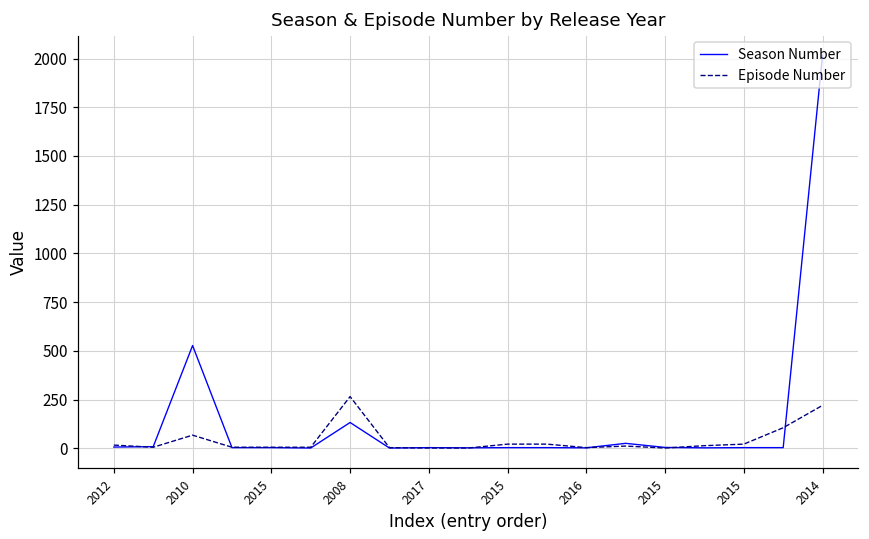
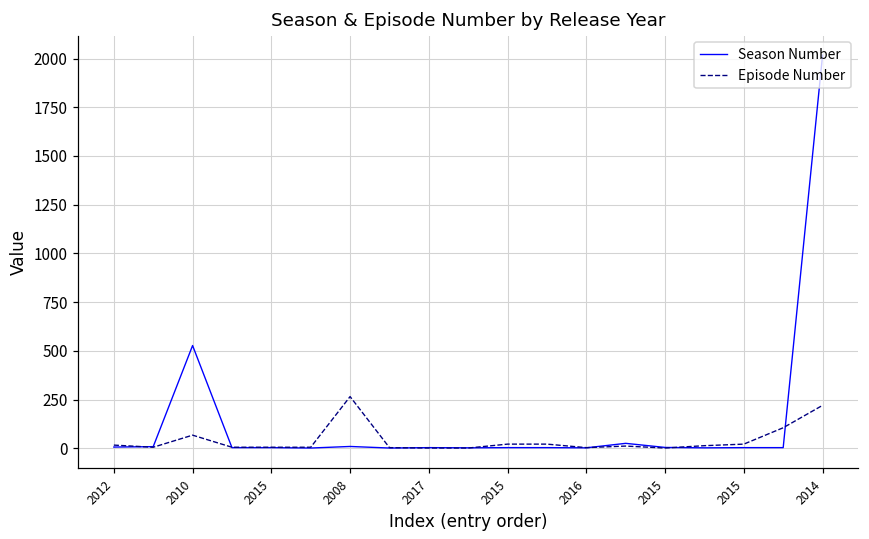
  {
    "Season Number": {
      "2010": 530,
-     "2008": 130
+     "2008": 10
    },
    "Episode Number": {
      "2010": 70,
      "2008": 270,
      "2014": 220
    }
  }
